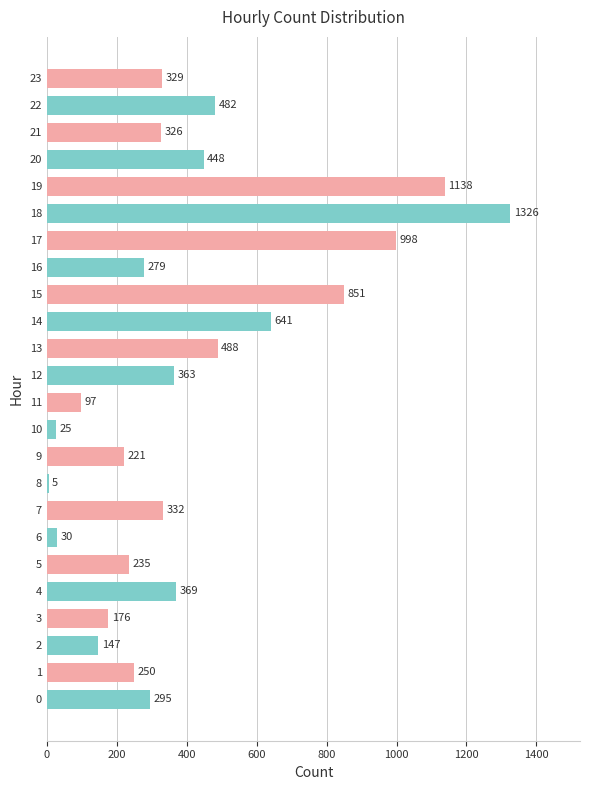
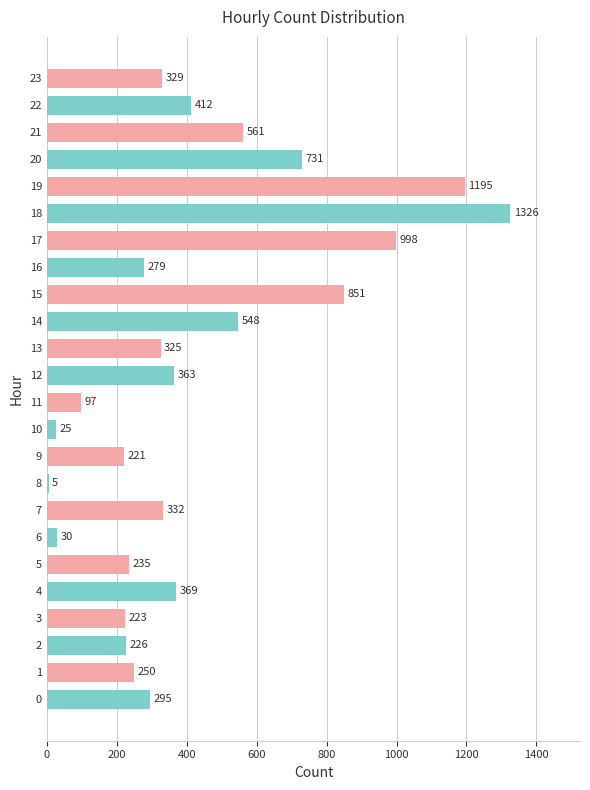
  {
    "23": 329,
-   "22": 482,
-   "21": 326,
-   "20": 448,
-   "19": 1138,
+   "22": 412,
+   "21": 561,
+   "20": 731,
+   "19": 1195,
    "18": 1326,
    "17": 998,
    "16": 279,
    "15": 851,
-   "14": 641,
-   "13": 488,
+   "14": 548,
+   "13": 325,
    "12": 363,
    "11": 97,
    "10": 25,
    "9": 221,
    "8": 5,
    "7": 332,
    "6": 30,
    "5": 235,
    "4": 369,
-   "3": 176,
-   "2": 147,
+   "3": 223,
+   "2": 226,
    "1": 250,
    "0": 295
  }
